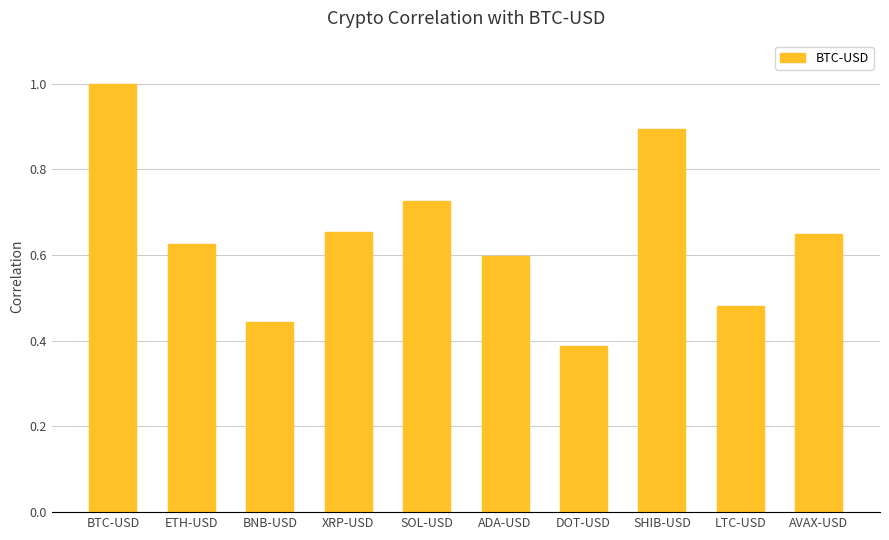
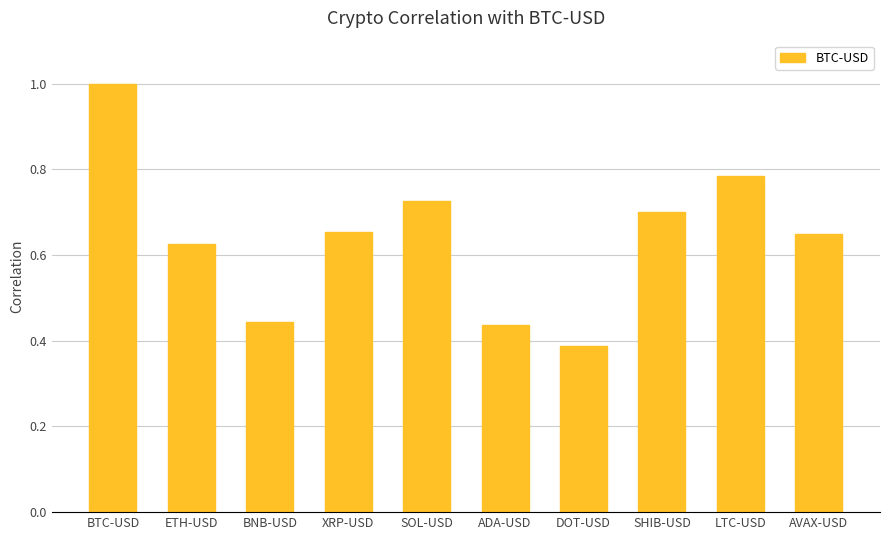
  {
    "BTC-USD": 1.00,
    "ETH-USD": 0.63,
    "BNB-USD": 0.44,
    "XRP-USD": 0.65,
    "SOL-USD": 0.73,
-   "ADA-USD": 0.60,
+   "ADA-USD": 0.44,
    "DOT-USD": 0.39,
-   "SHIB-USD": 0.89,
-   "LTC-USD": 0.48,
+   "SHIB-USD": 0.70,
+   "LTC-USD": 0.78,
    "AVAX-USD": 0.65
  }
